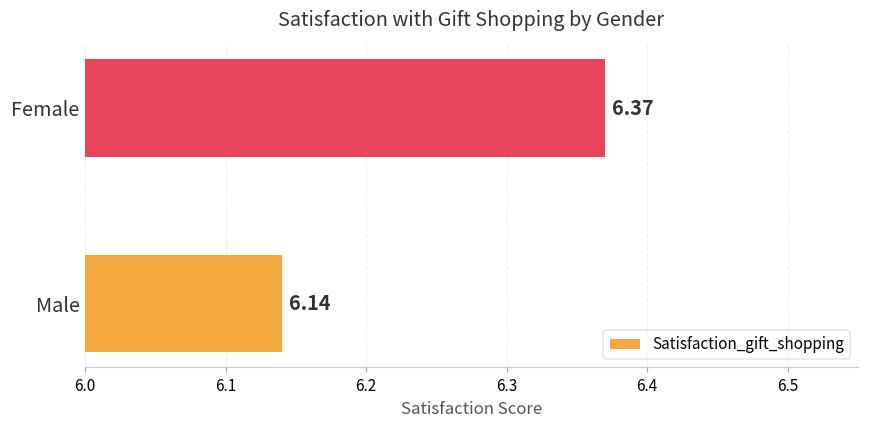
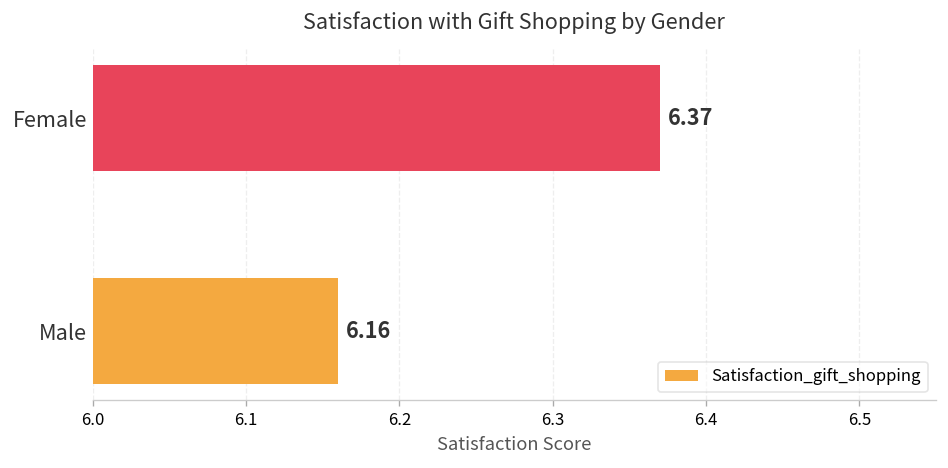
  {
    "Female": 6.37,
-   "Male": 6.14
+   "Male": 6.16
  }
